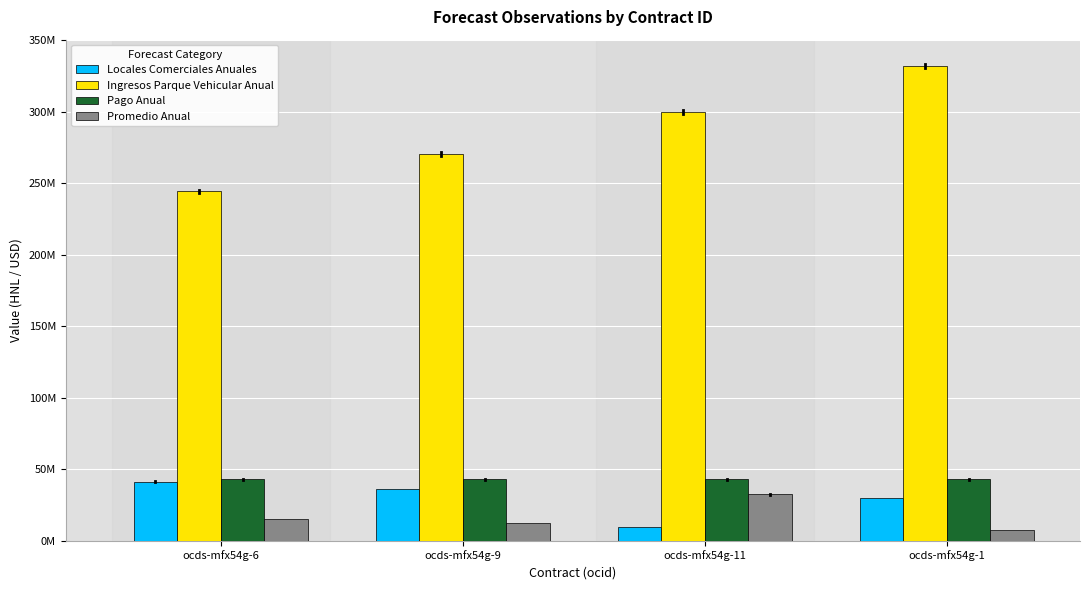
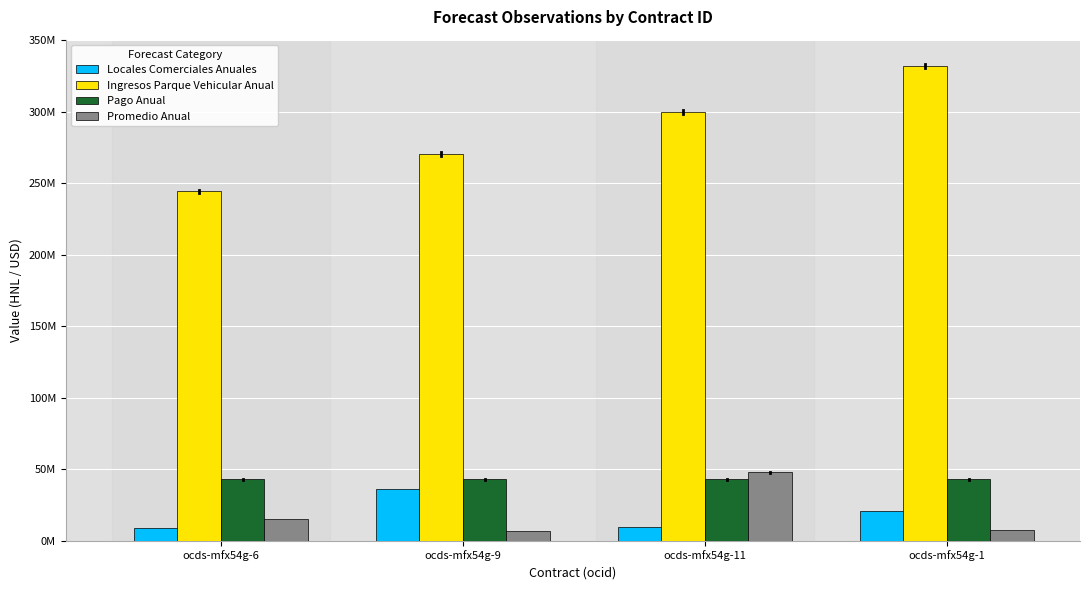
  {
    "Locales Comerciales Anuales": {
-     "ocds-mfx54g-6": 41000000,
+     "ocds-mfx54g-6": 9000000,
      "ocds-mfx54g-9": 36000000,
      "ocds-mfx54g-11": 10000000,
-     "ocds-mfx54g-1": 30000000
+     "ocds-mfx54g-1": 21000000
    },
    "Ingresos Parque Vehicular Anual": {
      "ocds-mfx54g-6": 244000000,
      "ocds-mfx54g-9": 271000000,
      "ocds-mfx54g-11": 300000000,
      "ocds-mfx54g-1": 332000000
    },
    "Pago Anual": {
      "ocds-mfx54g-6": 43000000,
      "ocds-mfx54g-9": 43000000,
      "ocds-mfx54g-11": 43000000,
      "ocds-mfx54g-1": 43000000
    },
    "Promedio Anual": {
      "ocds-mfx54g-6": 15000000,
-     "ocds-mfx54g-9": 13000000,
-     "ocds-mfx54g-11": 32000000,
+     "ocds-mfx54g-9": 7000000,
+     "ocds-mfx54g-11": 48000000,
      "ocds-mfx54g-1": 8000000
    }
  }
